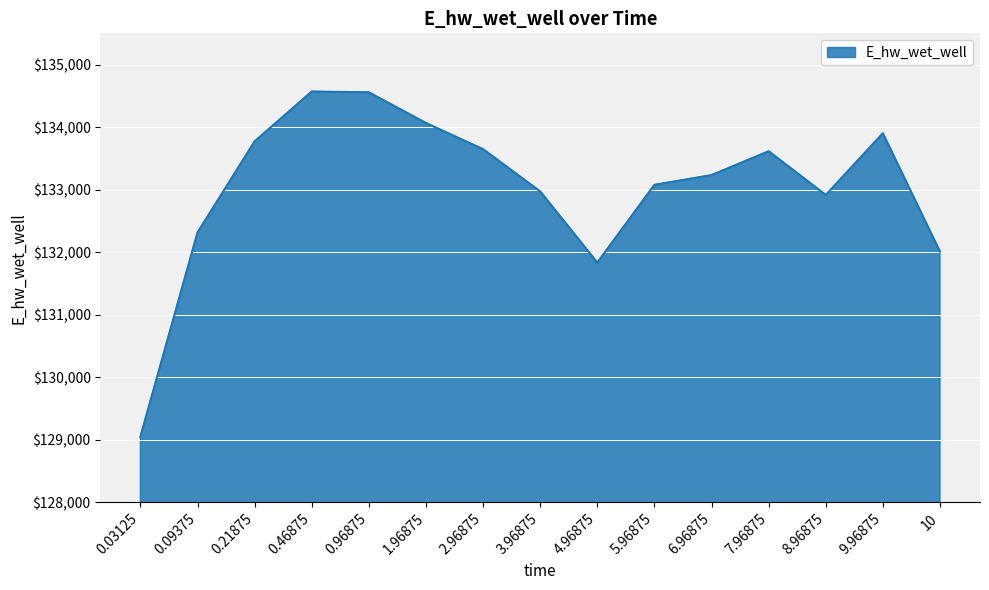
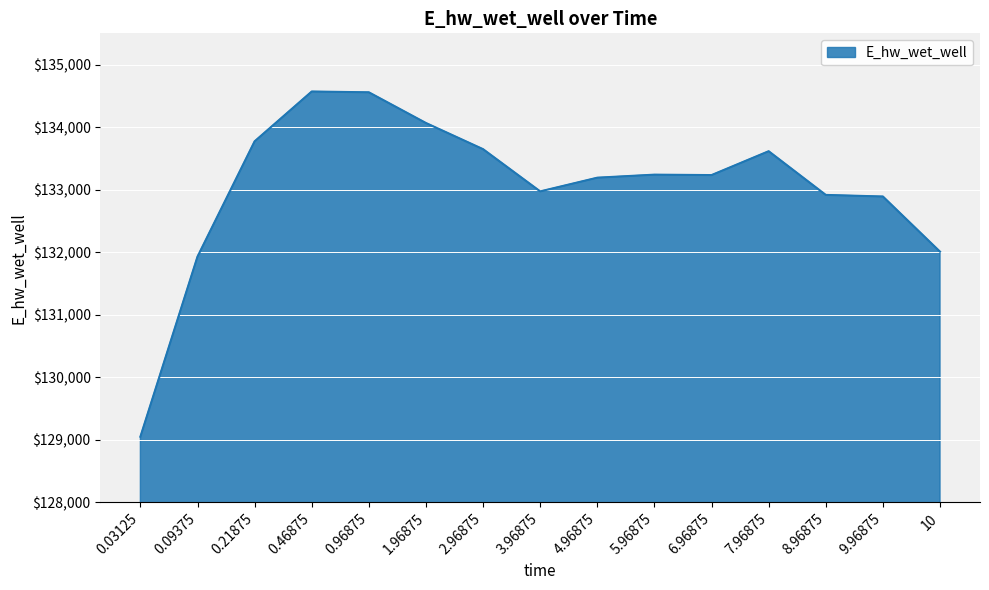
  {
    "0.03125": "$129,000",
-   "0.09375": "$132,300",
+   "0.09375": "$131,900",
    "0.21875": "$133,800",
    "0.46875": "$134,600",
    "0.96875": "$134,600",
    "1.96875": "$134,100",
    "2.96875": "$133,600",
    "3.96875": "$133,000",
-   "4.96875": "$131,800",
-   "5.96875": "$133,100",
+   "4.96875": "$133,200",
+   "5.96875": "$133,200",
    "6.96875": "$133,200",
    "7.96875": "$133,600",
    "8.96875": "$132,900",
-   "9.96875": "$133,900",
+   "9.96875": "$132,900",
    "10": "$132,000"
  }
